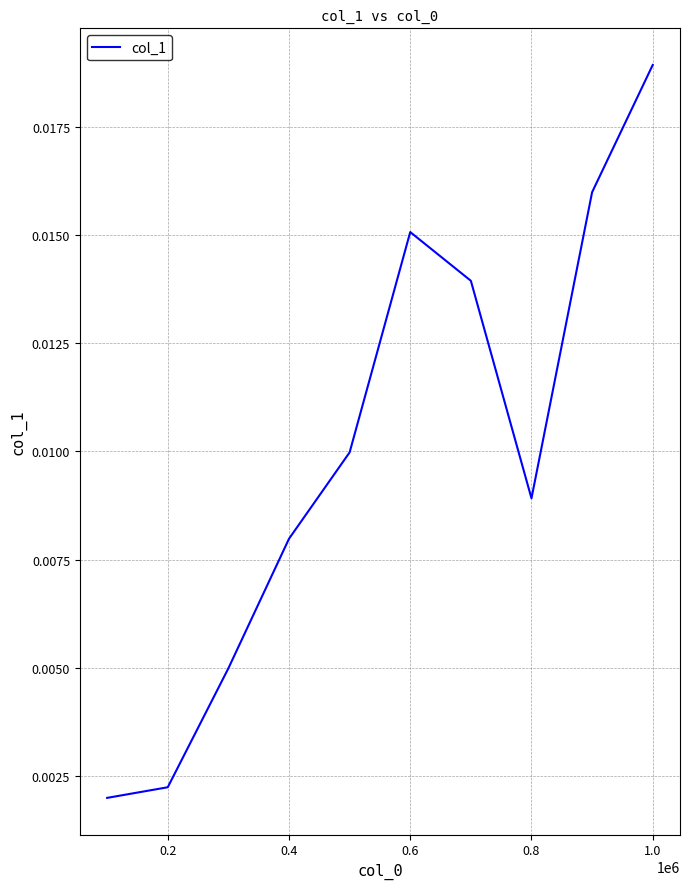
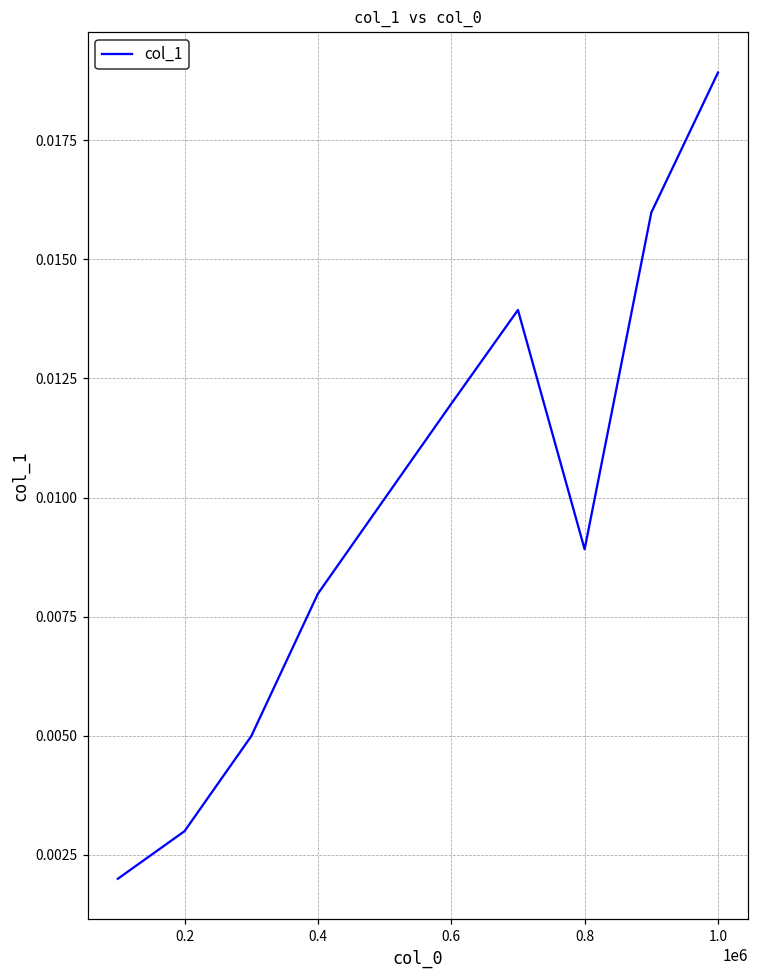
  {
-   "0.2": 0.0022,
+   "0.2": 0.0030,
    "0.4": 0.0080,
-   "0.6": 0.0151,
+   "0.6": 0.0120,
    "0.8": 0.0089,
    "1.0": 0.0189
  }
